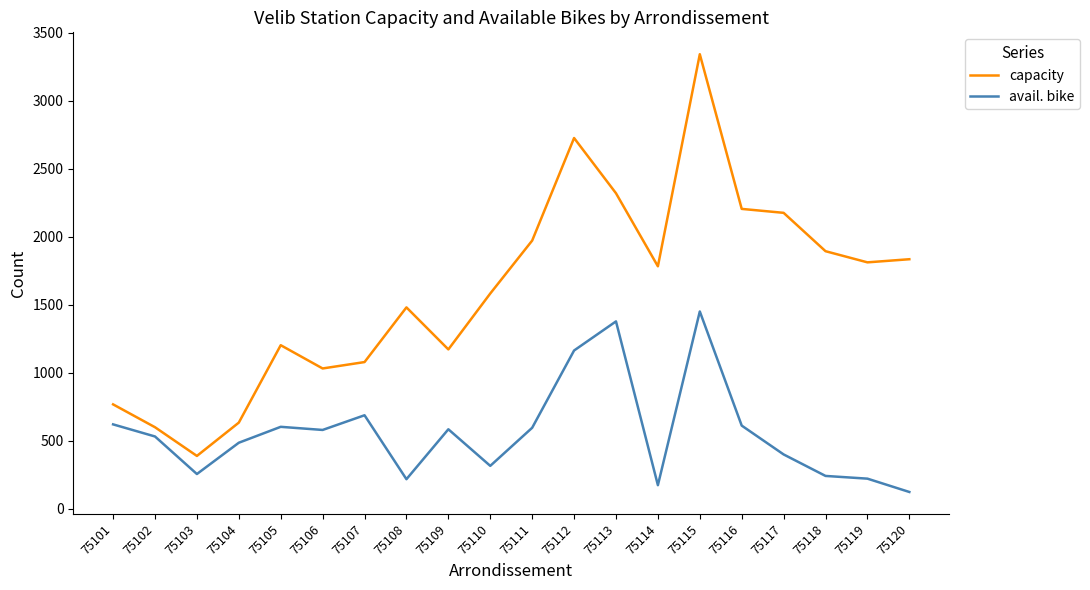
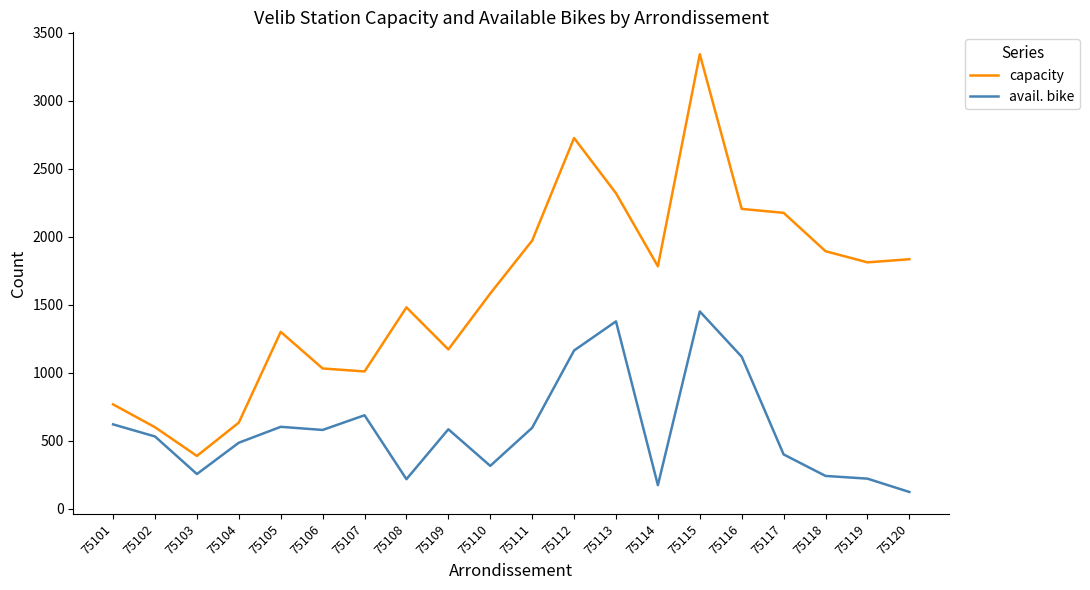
  {
    "capacity": {
      "75101": 770,
      "75102": 600,
      "75103": 390,
      "75104": 630,
-     "75105": 1200,
+     "75105": 1300,
      "75106": 1030,
-     "75107": 1080,
+     "75107": 1010,
      "75108": 1480,
      "75109": 1170,
      "75110": 1580,
      "75111": 1970,
      "75112": 2730,
      "75113": 2320,
      "75114": 1780,
      "75115": 3340,
      "75116": 2210,
      "75117": 2180,
      "75118": 1890,
      "75119": 1810,
      "75120": 1840
    },
    "avail. bike": {
      "75101": 620,
      "75102": 530,
      "75103": 260,
      "75104": 490,
      "75105": 600,
      "75106": 580,
      "75107": 690,
      "75108": 220,
      "75109": 590,
      "75110": 320,
      "75111": 600,
      "75112": 1160,
      "75113": 1380,
      "75114": 170,
      "75115": 1450,
-     "75116": 610,
+     "75116": 1120,
      "75117": 400,
      "75118": 240,
      "75119": 220,
      "75120": 120
    }
  }
